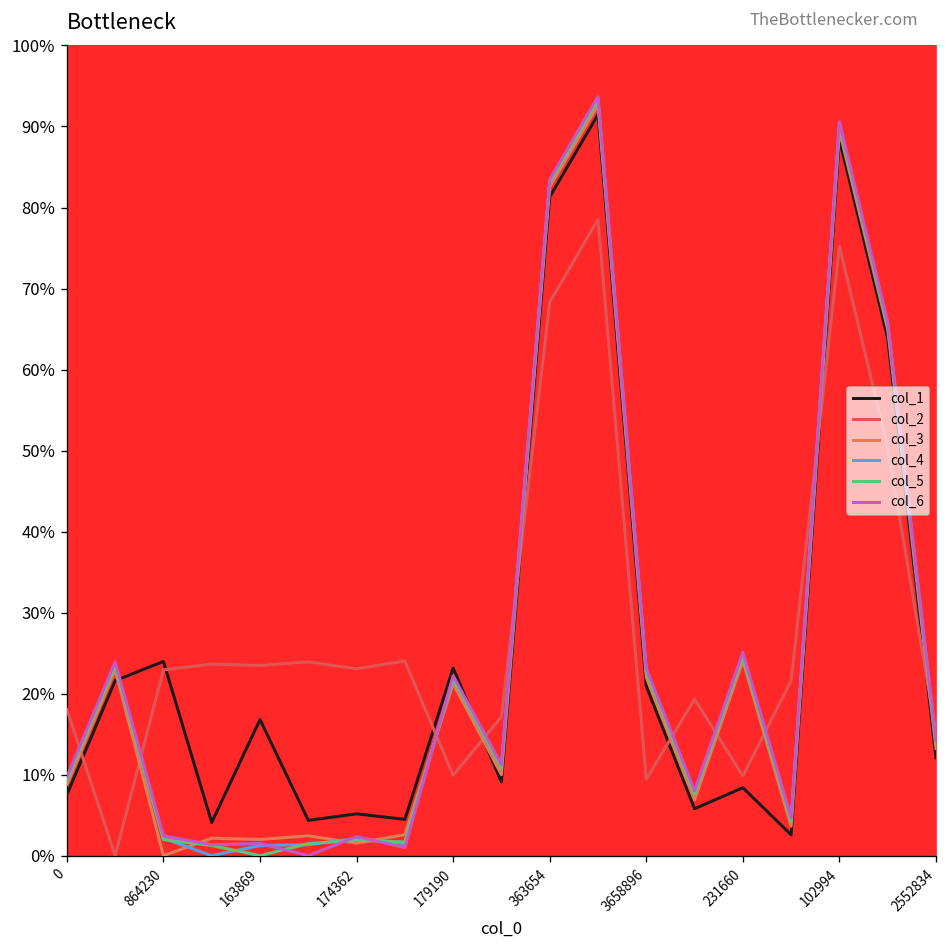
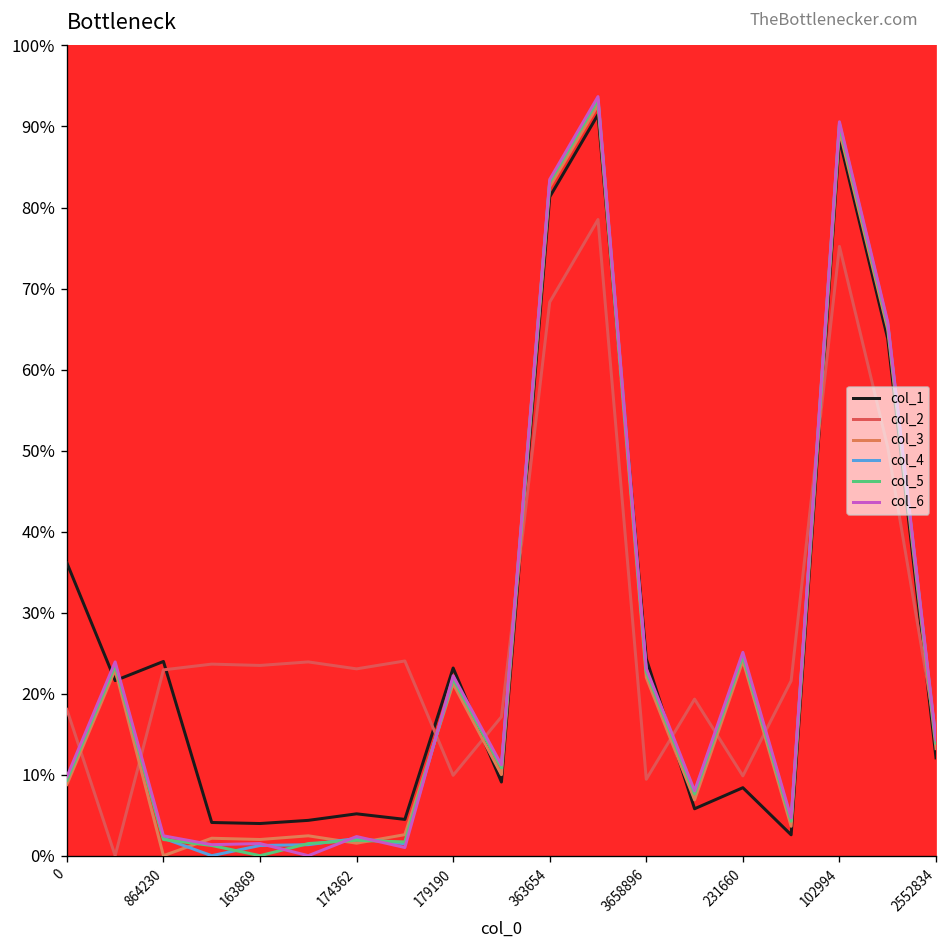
  {
    "col_1": {
-     "0": "8%",
+     "0": "36%",
      "864230": "24%",
-     "163869": "17%",
+     "163869": "4%",
      "174362": "5%",
      "179190": "23%",
      "363654": "81%",
-     "3658896": "21%",
+     "3658896": "24%",
      "231660": "8%",
      "102994": "88%",
      "2552834": "12%"
    },
    "col_5": {
      "163869": "0%"
    }
  }
